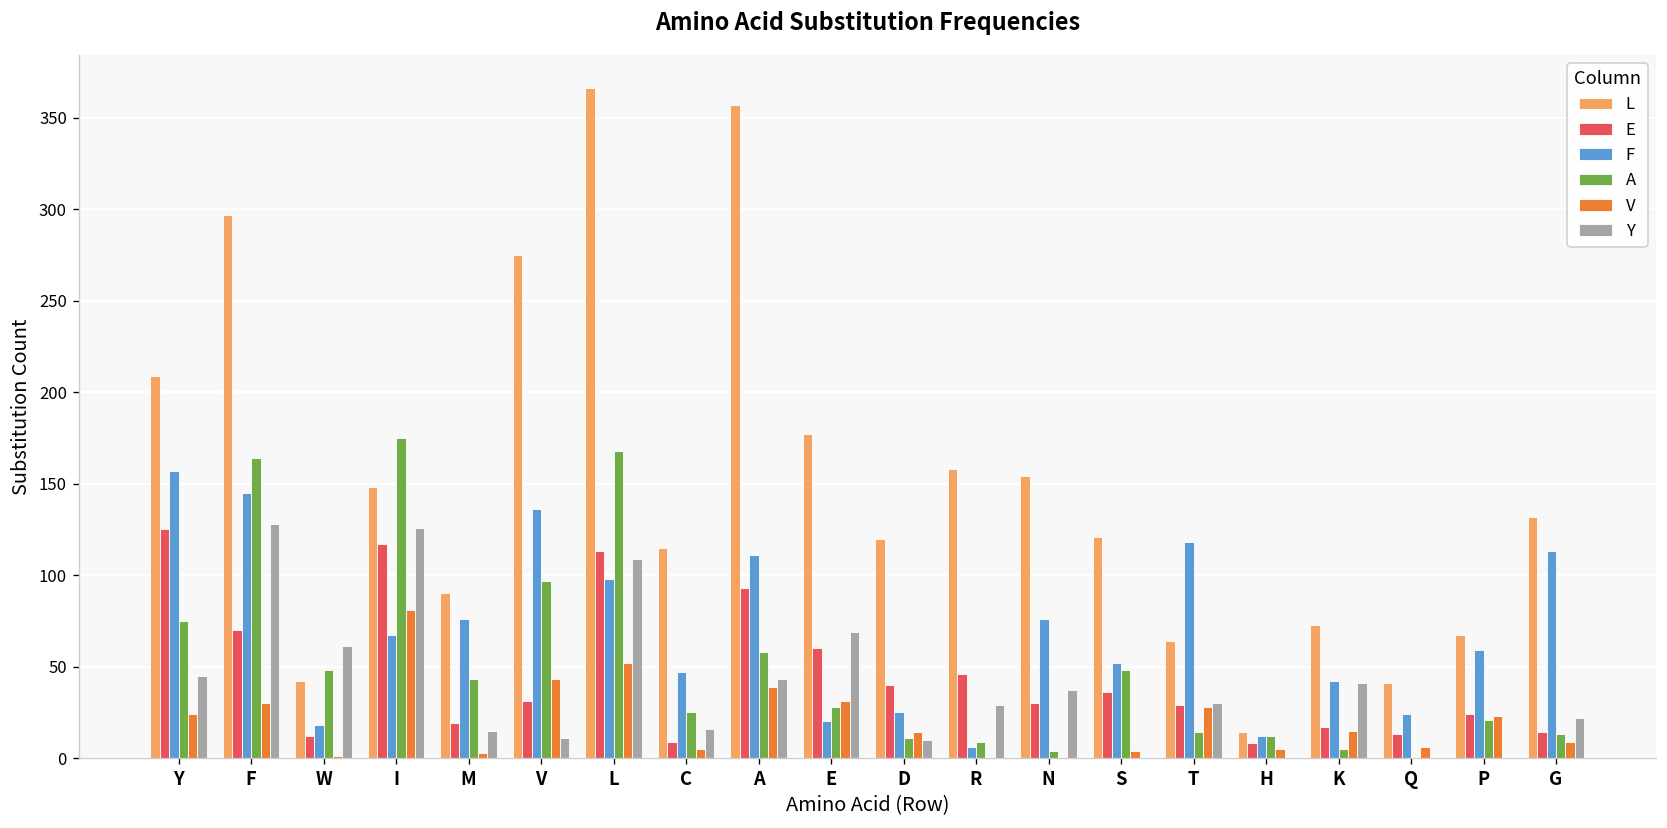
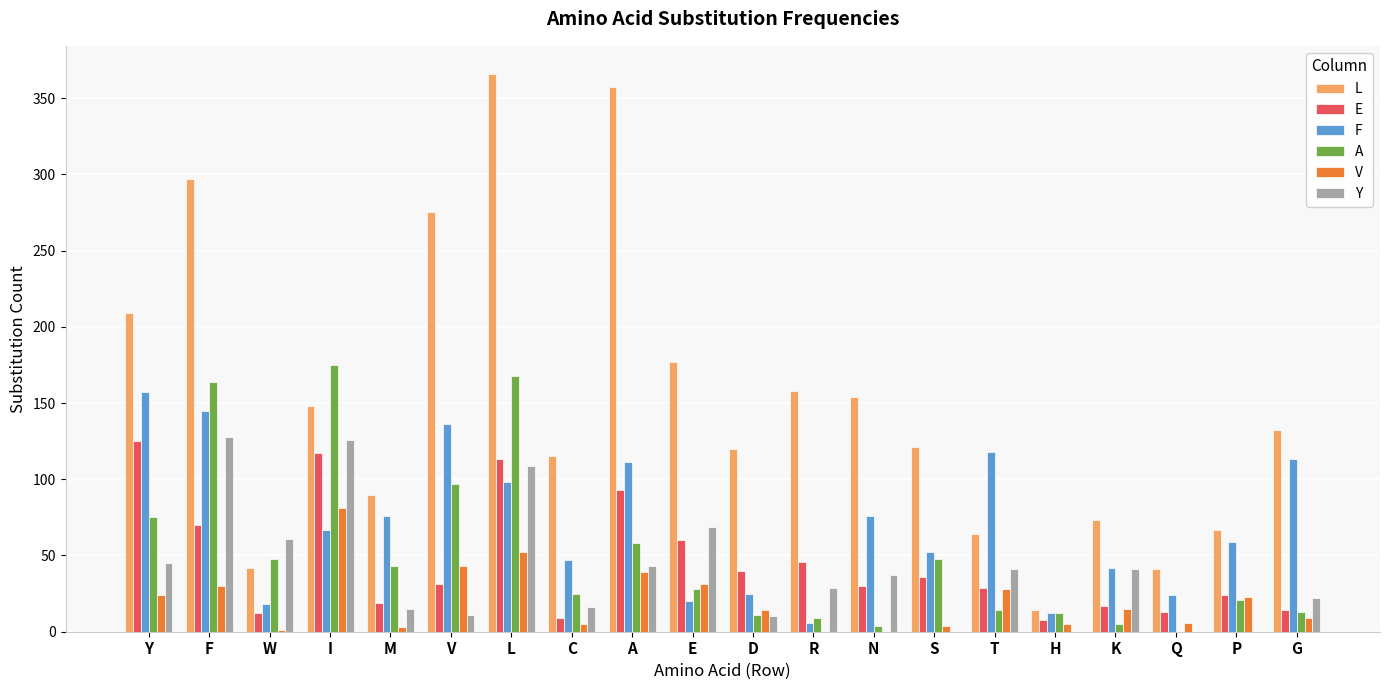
  {
    "L": {
      "Y": 209,
      "F": 297,
      "W": 42,
      "I": 148,
      "M": 90,
      "V": 275,
      "L": 366,
      "C": 115,
      "A": 357,
      "E": 177,
      "D": 120,
      "R": 158,
      "N": 154,
      "S": 121,
      "T": 64,
      "H": 14,
      "K": 73,
      "Q": 41,
      "P": 67,
      "G": 132
    },
    "F": {
      "Y": 157,
      "F": 145,
      "W": 18,
      "I": 67,
      "M": 76,
      "V": 136,
      "L": 98,
      "C": 47,
      "A": 111,
      "E": 20,
      "D": 25,
      "R": 6,
      "N": 76,
      "S": 52,
      "T": 118,
      "H": 12,
      "K": 42,
      "Q": 24,
      "P": 59,
      "G": 113
    },
    "A": {
      "Y": 75,
      "F": 164,
      "W": 48,
      "I": 175,
      "M": 43,
      "V": 97,
      "L": 168,
      "C": 25,
      "A": 58,
      "E": 28,
      "D": 11,
      "R": 9,
      "N": 4,
      "S": 48,
      "T": 14,
      "H": 12,
      "K": 5,
      "Q": 0,
      "P": 21,
      "G": 13
    },
    "Y": {
      "Y": 45,
      "F": 128,
      "W": 61,
      "I": 126,
      "M": 15,
      "V": 11,
      "L": 109,
      "C": 16,
      "A": 43,
      "E": 69,
      "D": 10,
      "R": 29,
      "N": 37,
      "S": 0,
-     "T": 30,
+     "T": 41,
      "H": 0,
      "K": 41,
      "Q": 0,
      "P": 0,
      "G": 22
    }
  }
